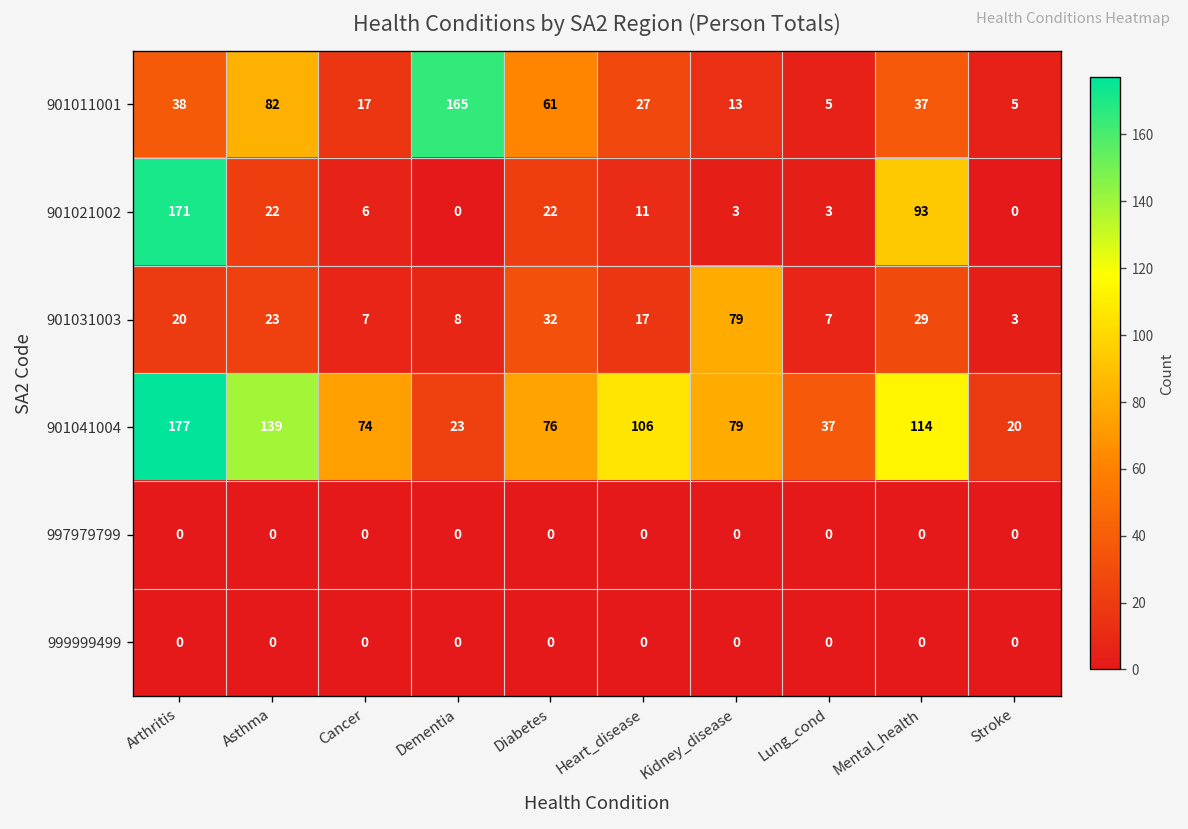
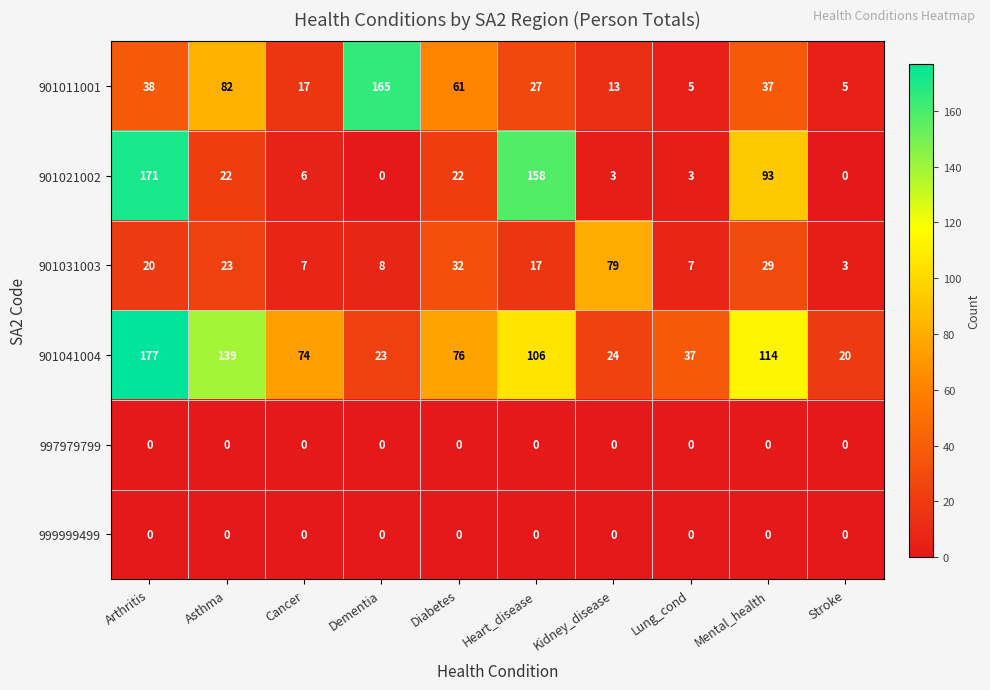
  {
    "901011001": {
      "Arthritis": 38,
      "Asthma": 82,
      "Cancer": 17,
      "Dementia": 165,
      "Diabetes": 61,
      "Heart_disease": 27,
      "Kidney_disease": 13,
      "Lung_cond": 5,
      "Mental_health": 37,
      "Stroke": 5
    },
    "901021002": {
      "Arthritis": 171,
      "Asthma": 22,
      "Cancer": 6,
      "Dementia": 0,
      "Diabetes": 22,
-     "Heart_disease": 11,
+     "Heart_disease": 158,
      "Kidney_disease": 3,
      "Lung_cond": 3,
      "Mental_health": 93,
      "Stroke": 0
    },
    "901031003": {
      "Arthritis": 20,
      "Asthma": 23,
      "Cancer": 7,
      "Dementia": 8,
      "Diabetes": 32,
      "Heart_disease": 17,
      "Kidney_disease": 79,
      "Lung_cond": 7,
      "Mental_health": 29,
      "Stroke": 3
    },
    "901041004": {
      "Arthritis": 177,
      "Asthma": 139,
      "Cancer": 74,
      "Dementia": 23,
      "Diabetes": 76,
      "Heart_disease": 106,
-     "Kidney_disease": 79,
+     "Kidney_disease": 24,
      "Lung_cond": 37,
      "Mental_health": 114,
      "Stroke": 20
    },
    "997979799": {
      "Arthritis": 0,
      "Asthma": 0,
      "Cancer": 0,
      "Dementia": 0,
      "Diabetes": 0,
      "Heart_disease": 0,
      "Kidney_disease": 0,
      "Lung_cond": 0,
      "Mental_health": 0,
      "Stroke": 0
    },
    "999999499": {
      "Arthritis": 0,
      "Asthma": 0,
      "Cancer": 0,
      "Dementia": 0,
      "Diabetes": 0,
      "Heart_disease": 0,
      "Kidney_disease": 0,
      "Lung_cond": 0,
      "Mental_health": 0,
      "Stroke": 0
    }
  }
